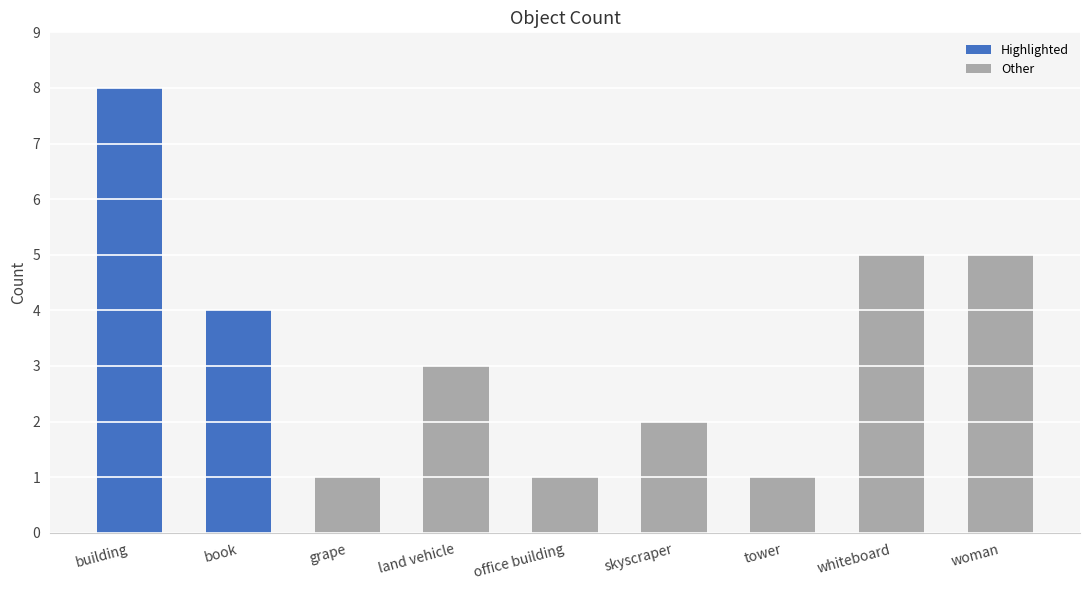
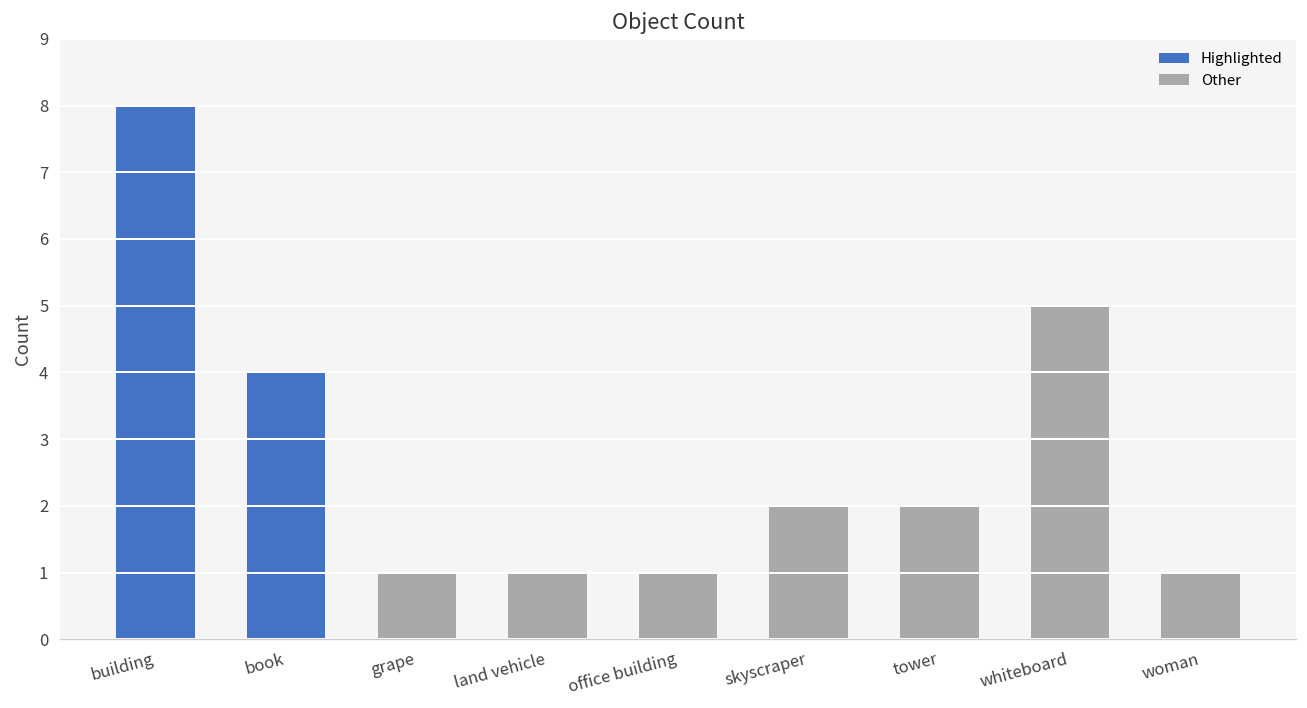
  {
    "building": 8,
    "book": 4,
    "grape": 1,
-   "land vehicle": 3,
+   "land vehicle": 1,
    "office building": 1,
    "skyscraper": 2,
-   "tower": 1,
+   "tower": 2,
    "whiteboard": 5,
-   "woman": 5
+   "woman": 1
  }
